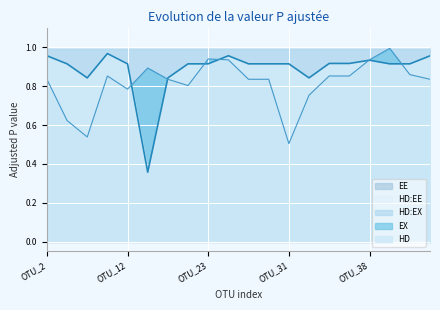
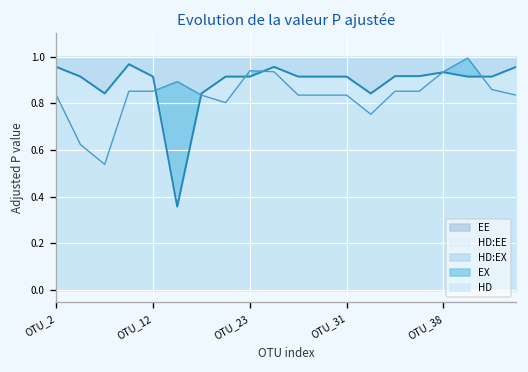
  {
    "EX": {
      "OTU_2": 0.84,
-     "OTU_12": 0.78,
+     "OTU_12": 0.85,
      "OTU_23": 0.94,
-     "OTU_31": 0.50
+     "OTU_31": 0.84
    }
  }
